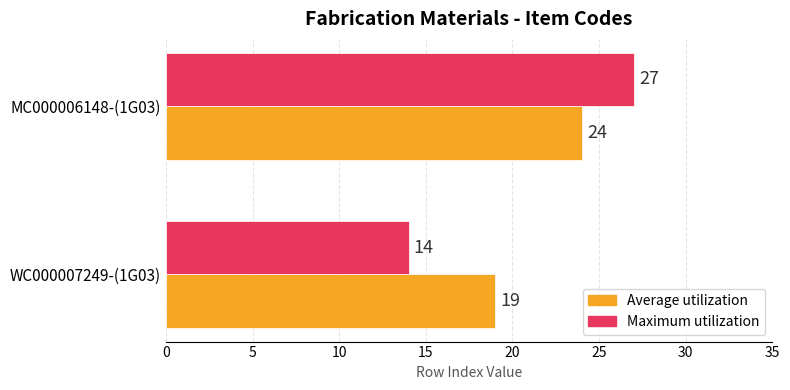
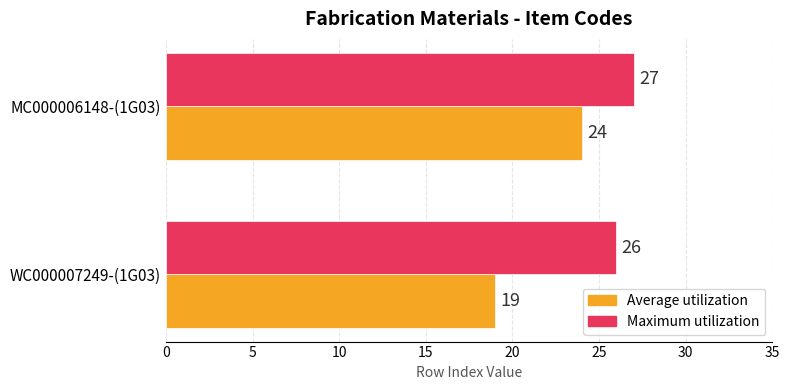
  {
    "Average utilization": {
      "MC000006148-(1G03)": 24,
      "WC000007249-(1G03)": 19
    },
    "Maximum utilization": {
      "MC000006148-(1G03)": 27,
-     "WC000007249-(1G03)": 14
+     "WC000007249-(1G03)": 26
    }
  }
